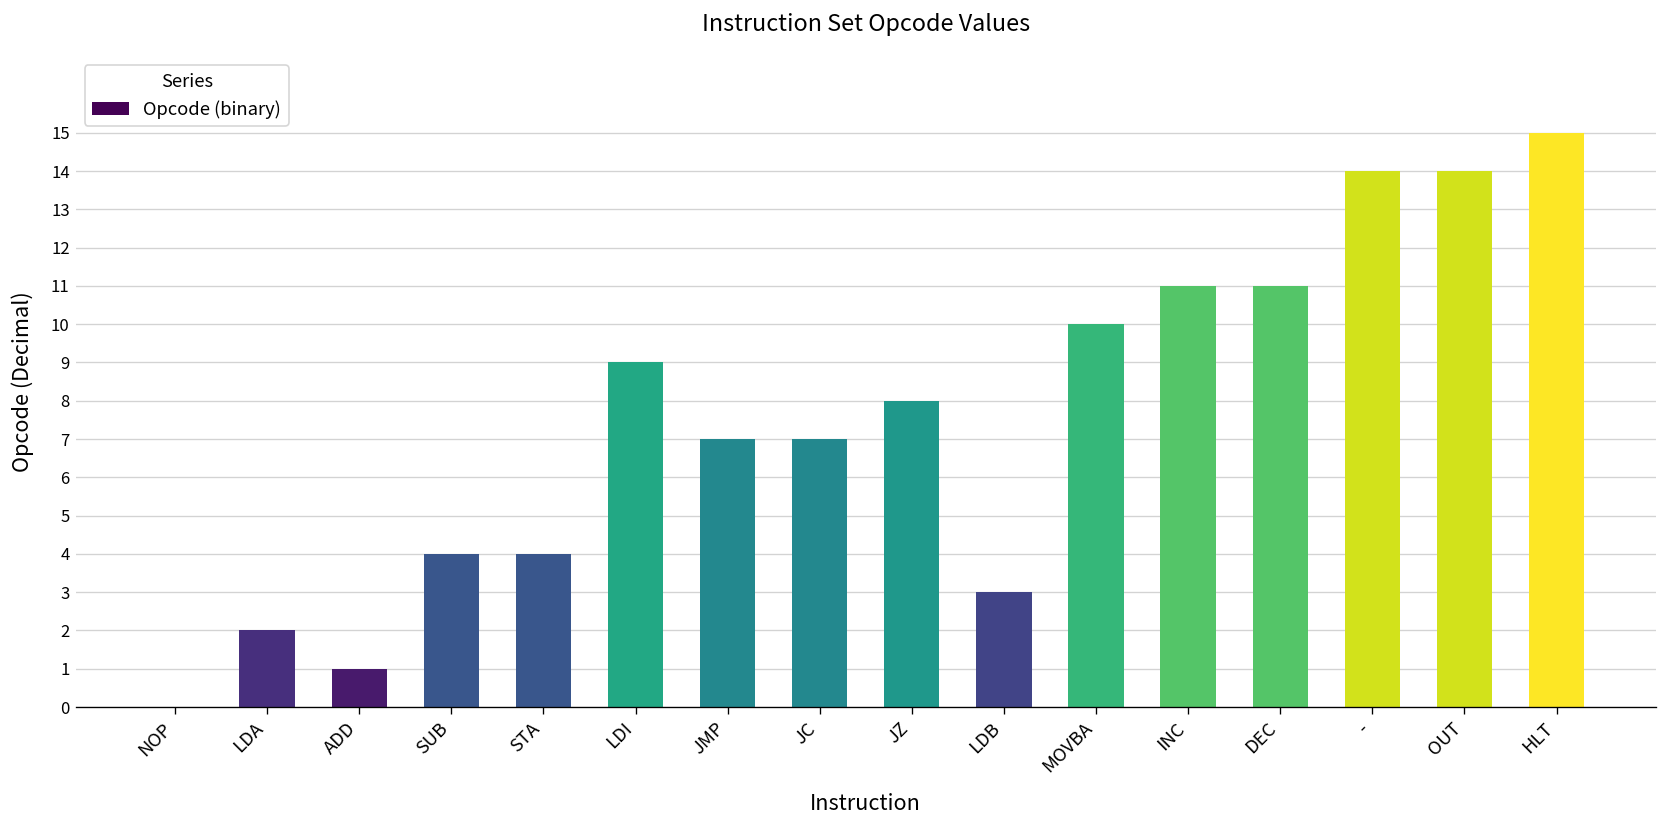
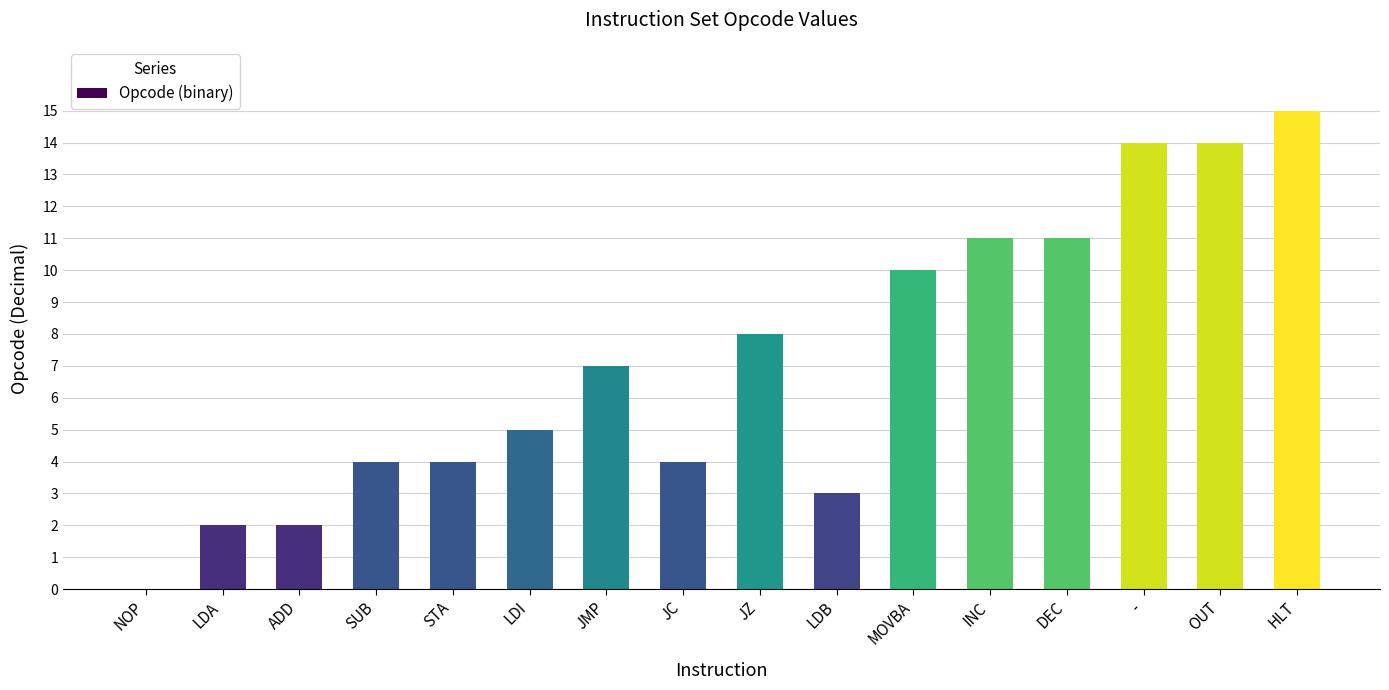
  {
    "NOP": 0,
    "LDA": 2,
-   "ADD": 1,
+   "ADD": 2,
    "SUB": 4,
    "STA": 4,
-   "LDI": 9,
+   "LDI": 5,
    "JMP": 7,
-   "JC": 7,
+   "JC": 4,
    "JZ": 8,
    "LDB": 3,
    "MOVBA": 10,
    "INC": 11,
    "DEC": 11,
    "-": 14,
    "OUT": 14,
    "HLT": 15
  }
